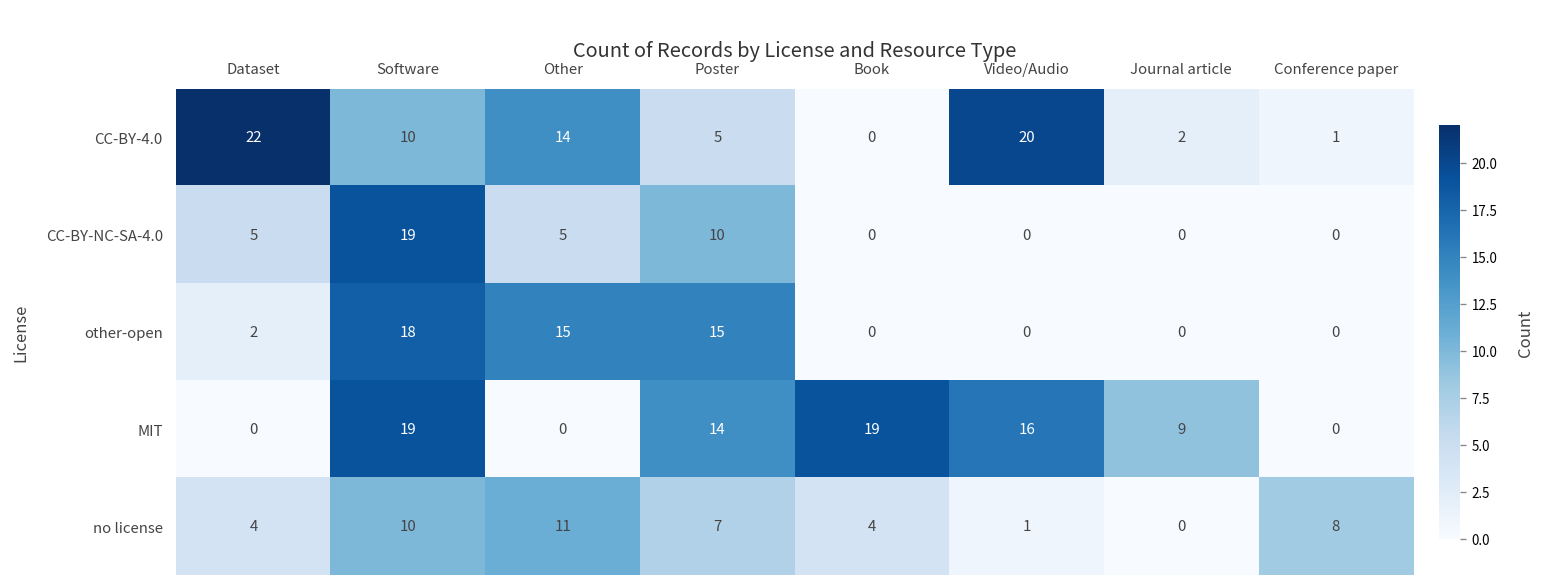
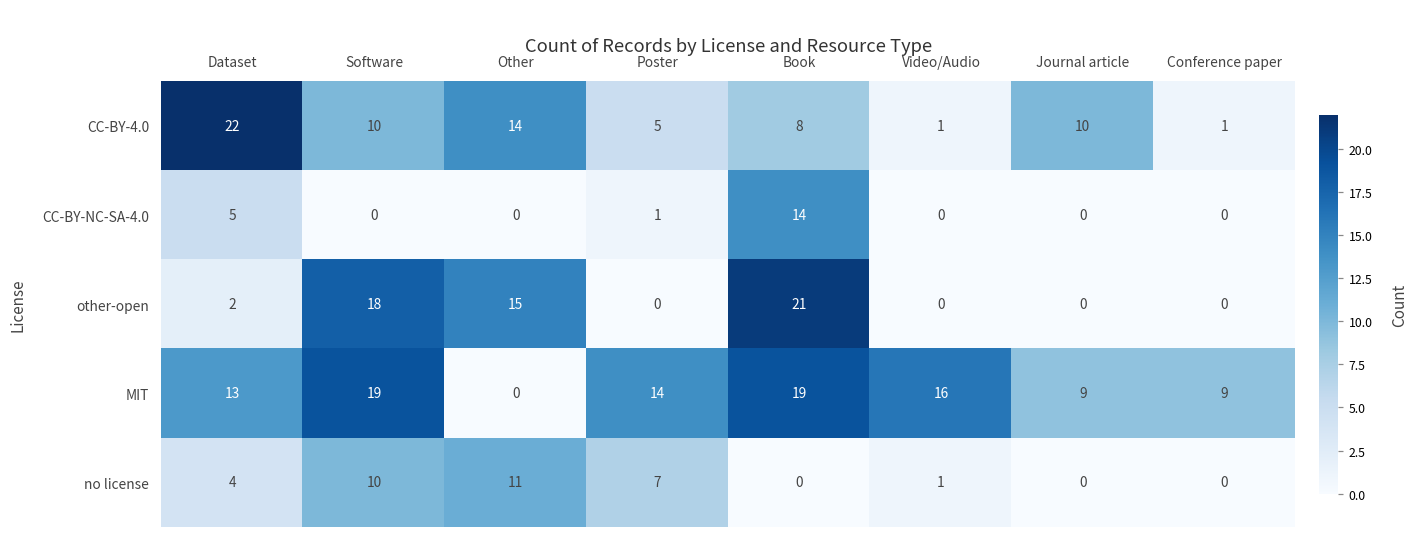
  {
    "CC-BY-4.0": {
      "Dataset": 22,
      "Software": 10,
      "Other": 14,
      "Poster": 5,
-     "Book": 0,
-     "Video/Audio": 20,
-     "Journal article": 2,
+     "Book": 8,
+     "Video/Audio": 1,
+     "Journal article": 10,
      "Conference paper": 1
    },
    "CC-BY-NC-SA-4.0": {
      "Dataset": 5,
-     "Software": 19,
-     "Other": 5,
-     "Poster": 10,
-     "Book": 0,
+     "Software": 0,
+     "Other": 0,
+     "Poster": 1,
+     "Book": 14,
      "Video/Audio": 0,
      "Journal article": 0,
      "Conference paper": 0
    },
    "other-open": {
      "Dataset": 2,
      "Software": 18,
      "Other": 15,
-     "Poster": 15,
-     "Book": 0,
+     "Poster": 0,
+     "Book": 21,
      "Video/Audio": 0,
      "Journal article": 0,
      "Conference paper": 0
    },
    "MIT": {
-     "Dataset": 0,
+     "Dataset": 13,
      "Software": 19,
      "Other": 0,
      "Poster": 14,
      "Book": 19,
      "Video/Audio": 16,
      "Journal article": 9,
-     "Conference paper": 0
+     "Conference paper": 9
    },
    "no license": {
      "Dataset": 4,
      "Software": 10,
      "Other": 11,
      "Poster": 7,
-     "Book": 4,
+     "Book": 0,
      "Video/Audio": 1,
      "Journal article": 0,
-     "Conference paper": 8
+     "Conference paper": 0
    }
  }
